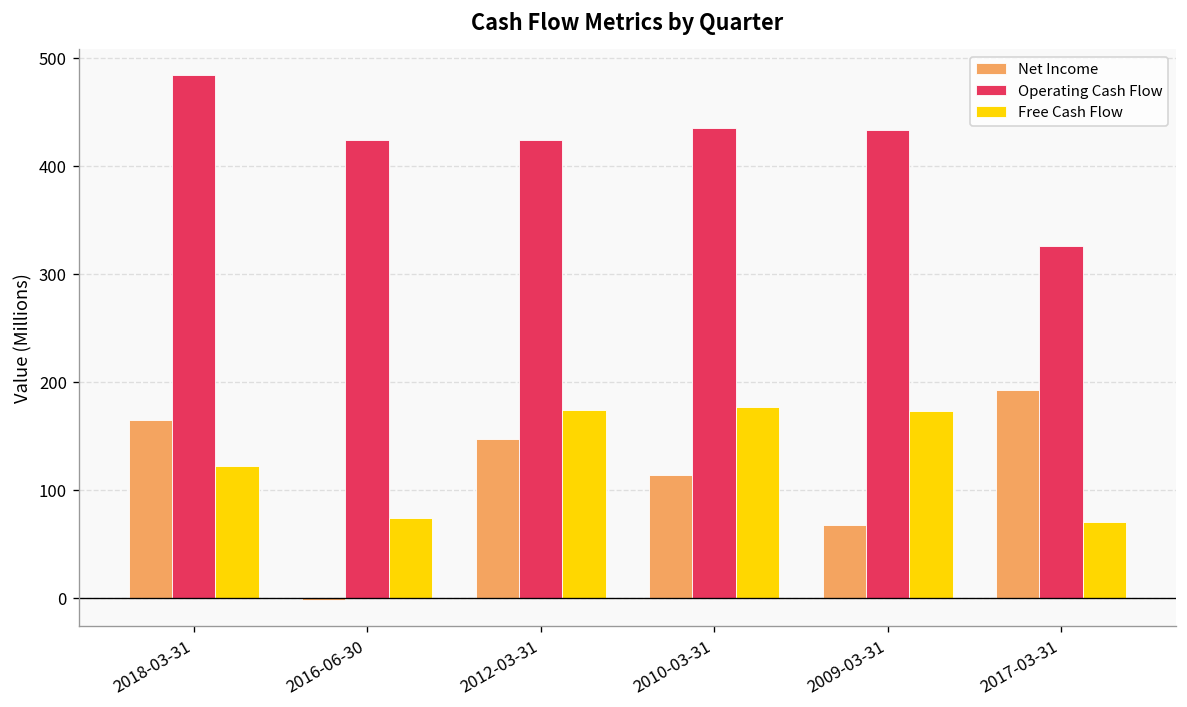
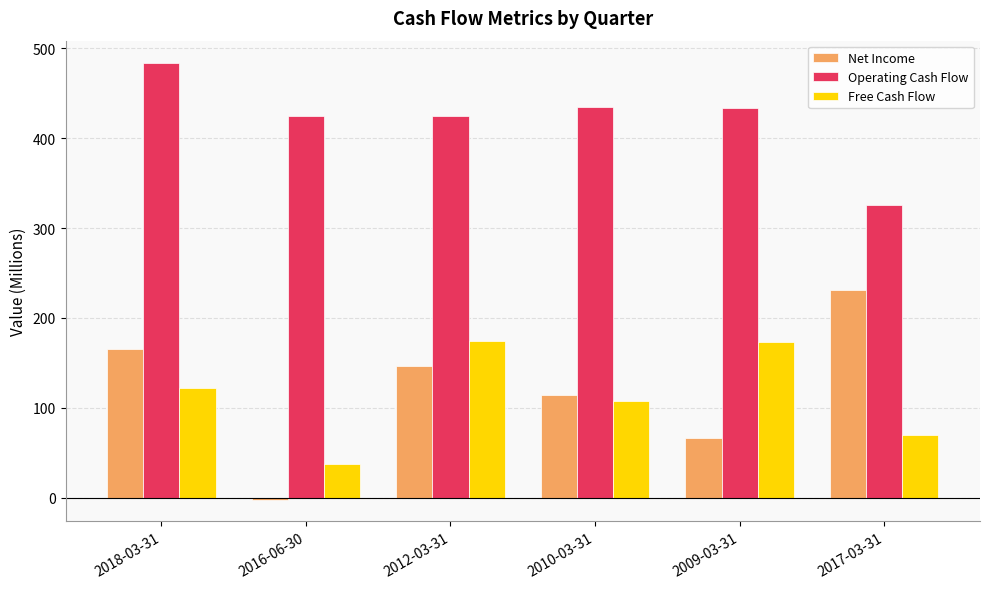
  {
    "Net Income": {
      "2018-03-31": 170,
      "2012-03-31": 150,
      "2010-03-31": 110,
      "2009-03-31": 70,
-     "2017-03-31": 190
+     "2017-03-31": 230
    },
    "Operating Cash Flow": {
      "2018-03-31": 480,
      "2016-06-30": 420,
      "2012-03-31": 420,
      "2010-03-31": 440,
      "2009-03-31": 430,
      "2017-03-31": 330
    },
    "Free Cash Flow": {
      "2018-03-31": 120,
-     "2016-06-30": 70,
+     "2016-06-30": 40,
      "2012-03-31": 170,
-     "2010-03-31": 180,
+     "2010-03-31": 110,
      "2009-03-31": 170,
      "2017-03-31": 70
    }
  }
